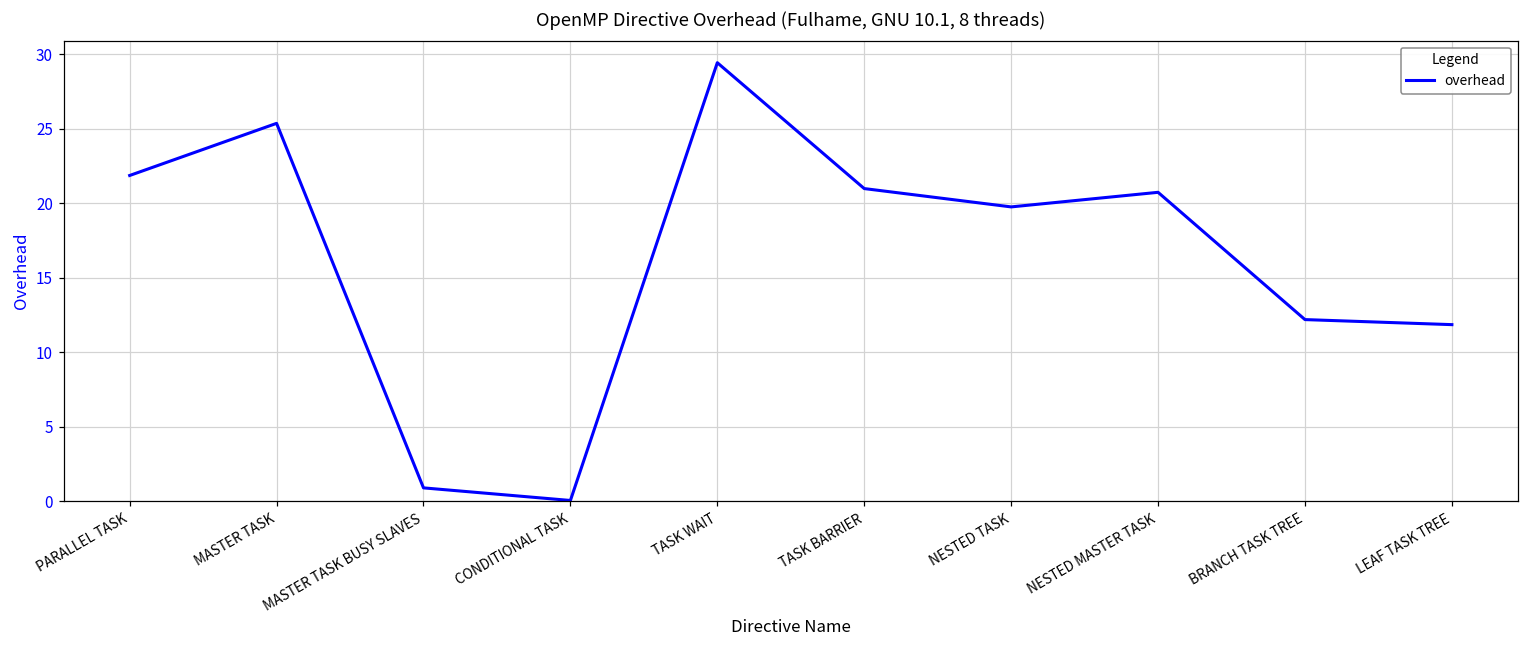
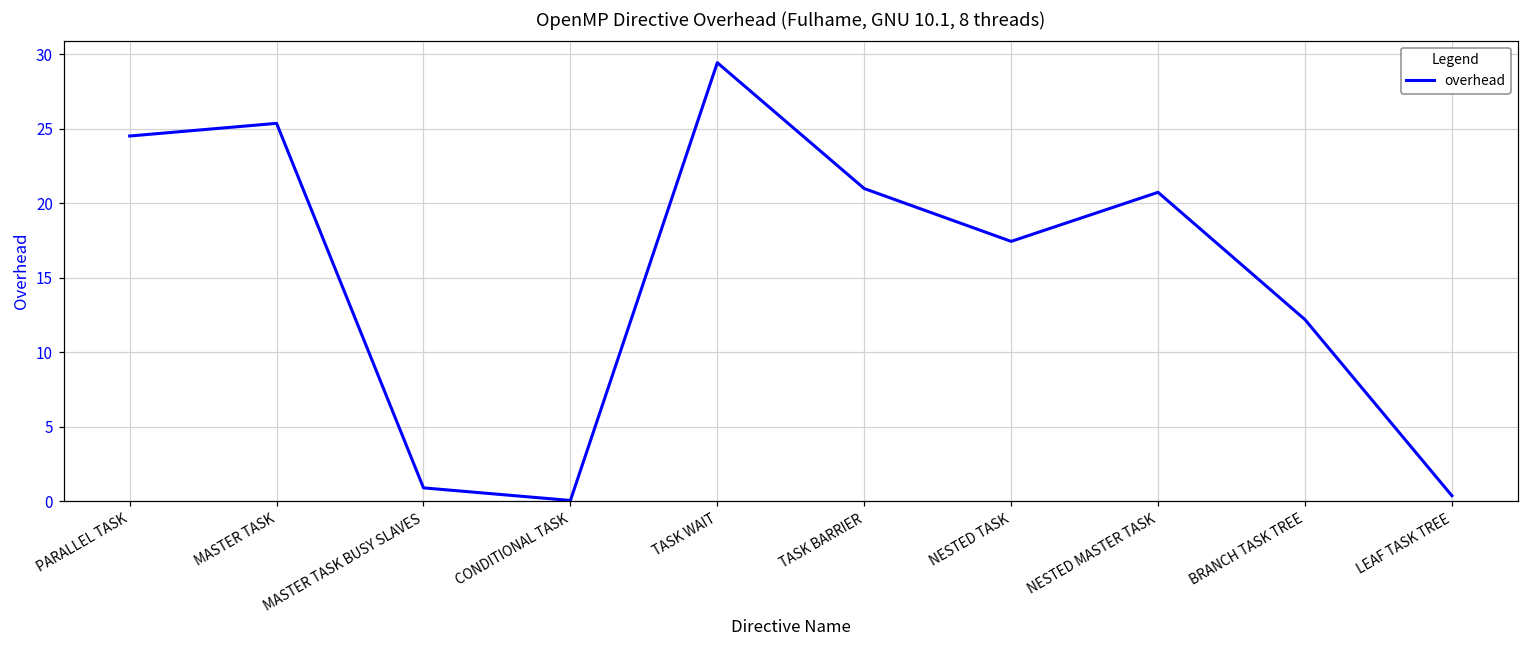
  {
-   "PARALLEL TASK": 21.9,
+   "PARALLEL TASK": 24.5,
    "MASTER TASK": 25.4,
    "MASTER TASK BUSY SLAVES": 0.9,
    "CONDITIONAL TASK": 0.0,
    "TASK WAIT": 29.4,
    "TASK BARRIER": 21.0,
-   "NESTED TASK": 19.8,
+   "NESTED TASK": 17.4,
    "NESTED MASTER TASK": 20.7,
    "BRANCH TASK TREE": 12.2,
-   "LEAF TASK TREE": 11.8
+   "LEAF TASK TREE": 0.4
  }
